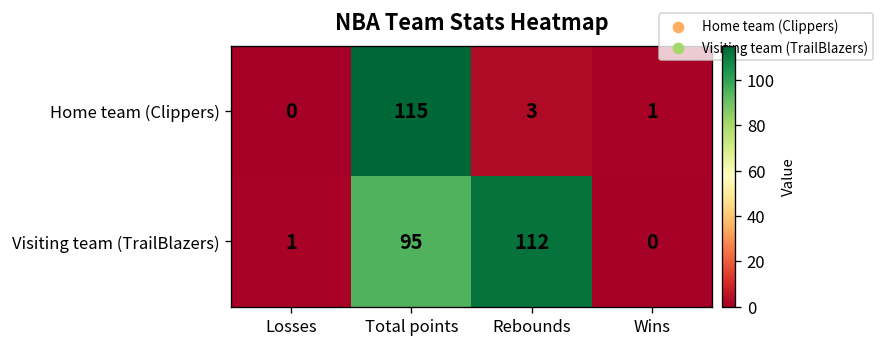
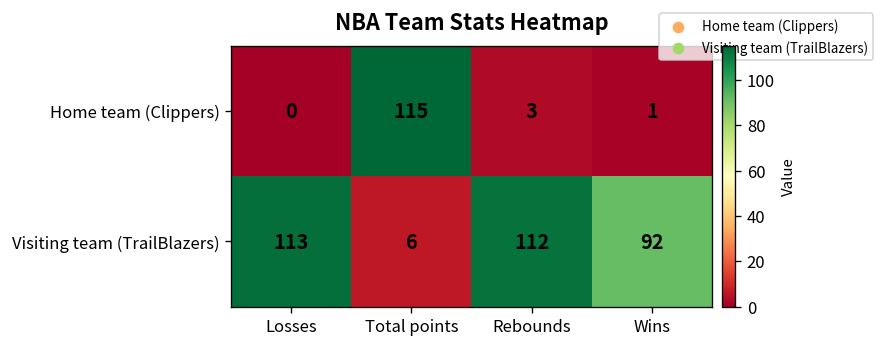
  {
    "Home team (Clippers)": {
      "Losses": 0,
      "Total points": 115,
      "Rebounds": 3,
      "Wins": 1
    },
    "Visiting team (TrailBlazers)": {
-     "Losses": 1,
-     "Total points": 95,
+     "Losses": 113,
+     "Total points": 6,
      "Rebounds": 112,
-     "Wins": 0
+     "Wins": 92
    }
  }
